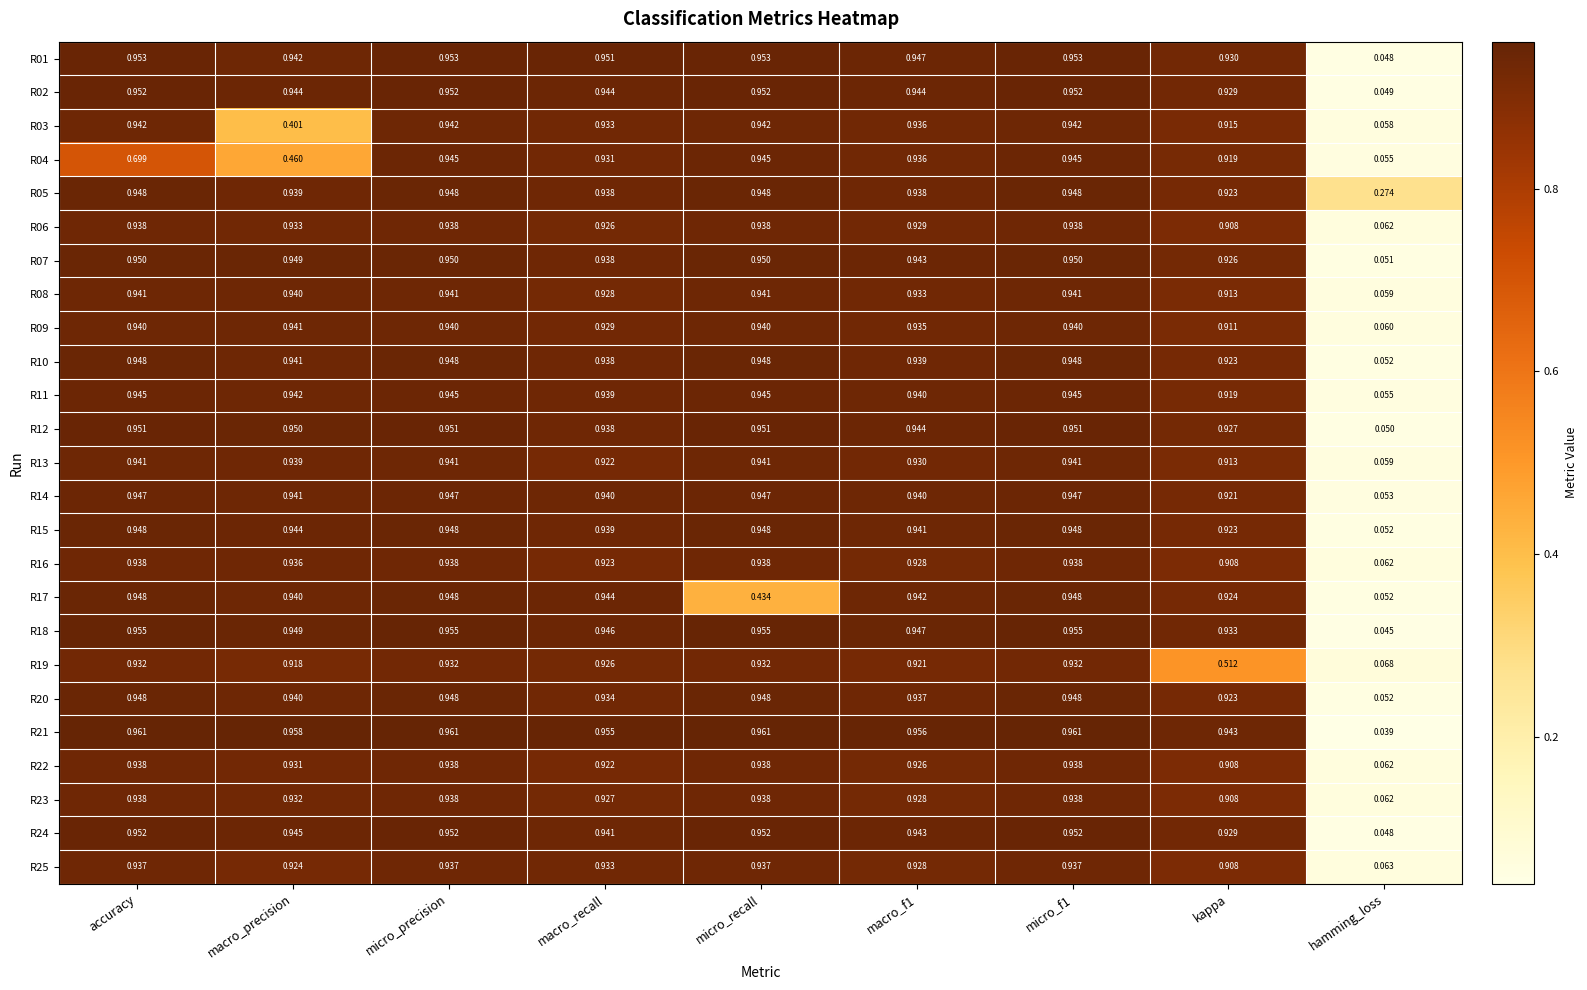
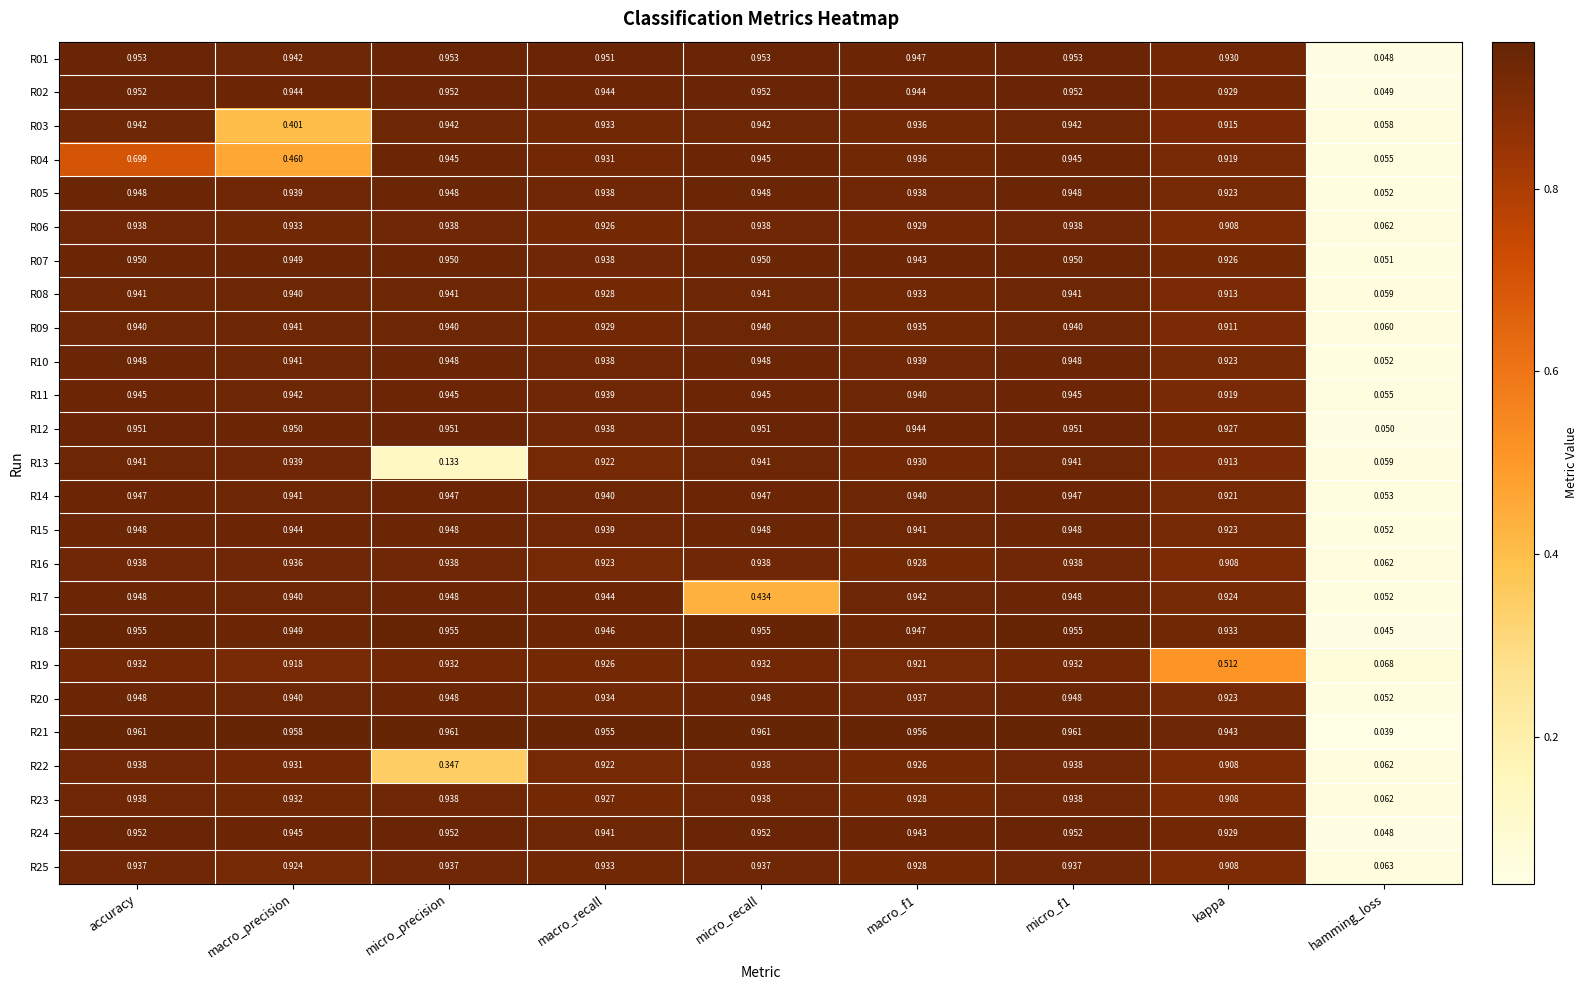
  {
    "R05": {
      "accuracy": 0.948,
      "macro_precision": 0.939,
      "micro_precision": 0.948,
      "macro_recall": 0.938,
      "micro_recall": 0.948,
      "macro_f1": 0.938,
      "micro_f1": 0.948,
      "kappa": 0.923,
-     "hamming_loss": 0.274
+     "hamming_loss": 0.052
    },
    "R13": {
      "accuracy": 0.941,
      "macro_precision": 0.939,
-     "micro_precision": 0.941,
+     "micro_precision": 0.133,
      "macro_recall": 0.922,
      "micro_recall": 0.941,
      "macro_f1": 0.930,
      "micro_f1": 0.941,
      "kappa": 0.913,
      "hamming_loss": 0.059
    },
    "R22": {
      "accuracy": 0.938,
      "macro_precision": 0.931,
-     "micro_precision": 0.938,
+     "micro_precision": 0.347,
      "macro_recall": 0.922,
      "micro_recall": 0.938,
      "macro_f1": 0.926,
      "micro_f1": 0.938,
      "kappa": 0.908,
      "hamming_loss": 0.062
    }
  }
